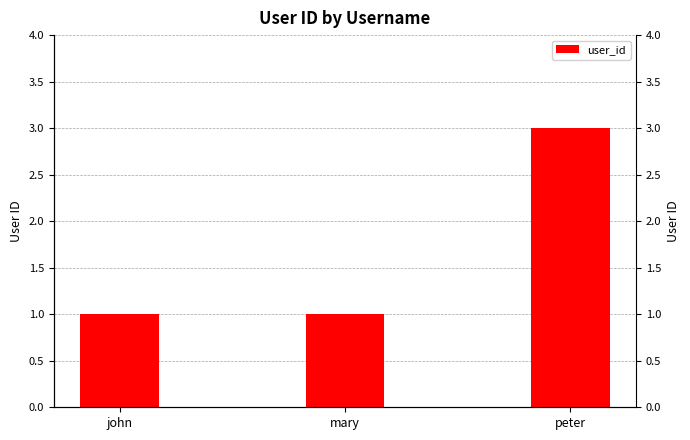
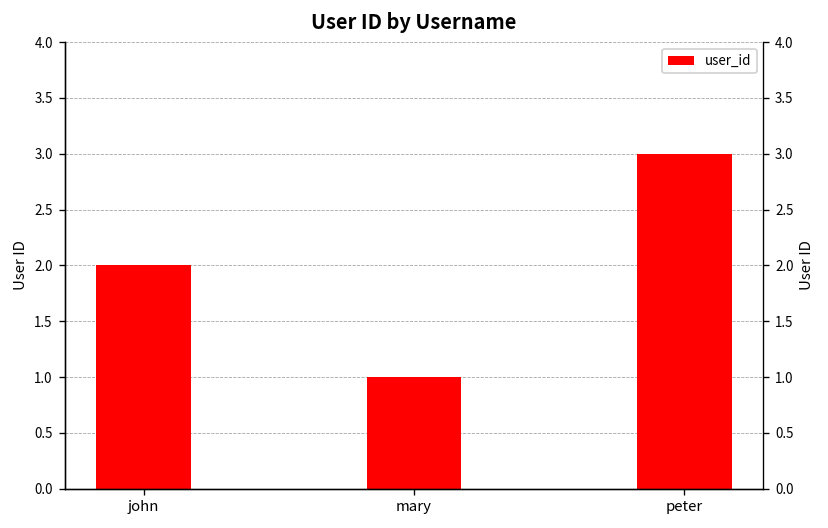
  {
-   "john": 1,
+   "john": 2,
    "mary": 1,
    "peter": 3
  }
